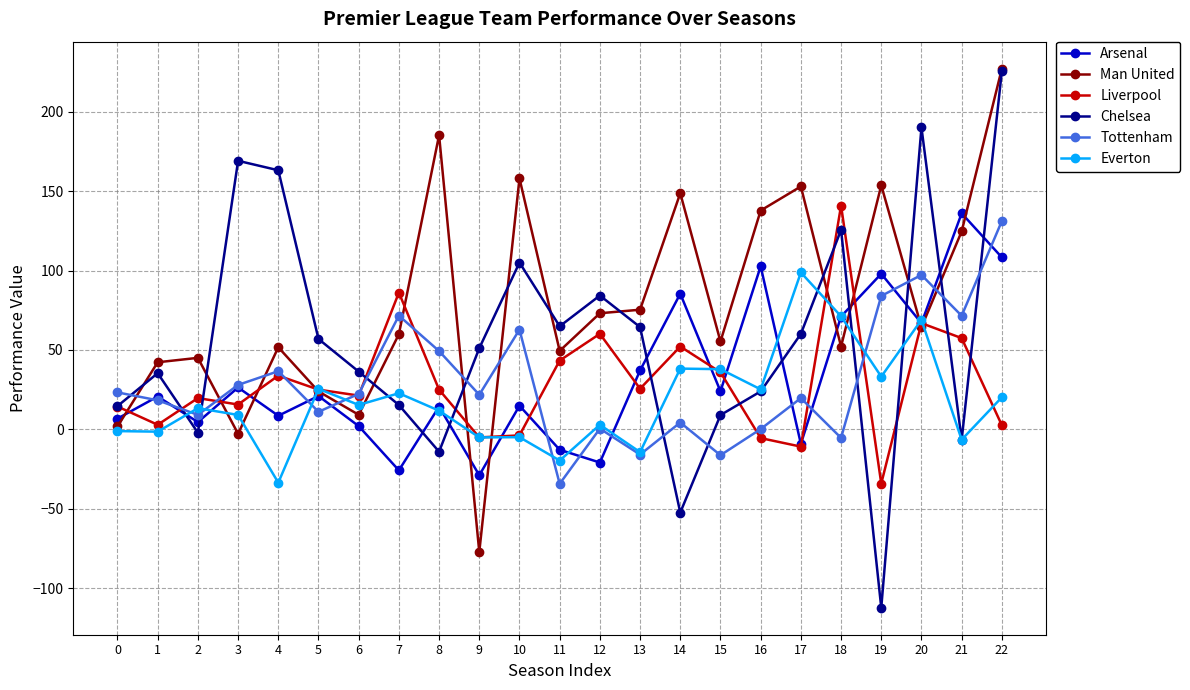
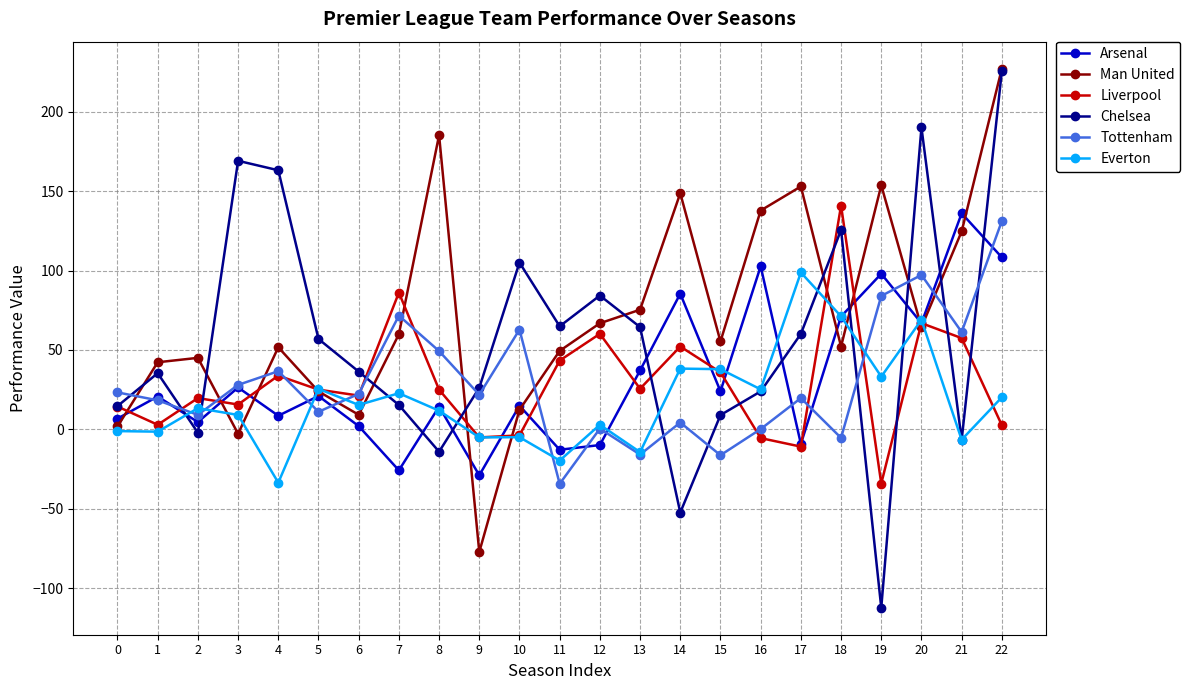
  {
    "Arsenal": {
      "0": 7,
      "1": 21,
      "2": 5,
      "3": 26,
      "4": 9,
      "5": 21,
      "6": 2,
      "7": -26,
      "8": 14,
      "9": -29,
      "10": 15,
      "11": -13,
-     "12": -21,
+     "12": -10,
      "13": 37,
      "14": 85,
      "15": 24,
      "16": 103,
      "17": -9,
      "19": 98,
      "21": 136,
      "22": 108
    },
    "Man United": {
      "0": 2,
      "1": 42,
      "2": 45,
      "3": -3,
      "4": 52,
      "6": 9,
      "7": 60,
      "8": 185,
      "9": -77,
-     "10": 158,
+     "10": 12,
      "11": 49,
-     "12": 73,
+     "12": 67,
      "13": 75,
      "14": 149,
      "15": 55,
      "16": 138,
      "17": 153,
      "18": 52,
      "19": 154,
      "20": 64,
      "21": 125,
      "22": 227
    },
    "Liverpool": {
      "1": 3,
      "2": 20,
      "3": 16,
      "4": 34,
      "7": 86,
      "8": 25,
      "11": 43,
      "12": 60,
      "13": 26,
      "14": 52,
      "15": 36,
      "16": -5,
      "17": -11,
      "18": 141,
      "19": -34,
      "21": 57,
      "22": 3
    },
    "Chelsea": {
      "1": 35,
      "2": -2,
      "3": 169,
      "4": 163,
      "5": 57,
      "6": 36,
      "7": 15,
      "8": -14,
-     "9": 51,
+     "9": 26,
      "10": 105,
      "11": 65,
      "12": 84,
      "13": 64,
      "14": -52,
      "15": 9,
      "17": 60,
      "18": 126,
      "19": -112,
      "20": 190,
      "22": 225
    },
    "Tottenham": {
      "0": 23,
      "1": 18,
      "2": 9,
      "3": 28,
      "4": 37,
      "5": 11,
      "7": 72,
      "8": 49,
      "9": 22,
      "10": 63,
      "11": -34,
      "12": 0,
      "14": 4,
      "15": -16,
      "16": 0,
      "17": 20,
      "18": -5,
      "19": 84,
      "20": 97,
-     "21": 72,
+     "21": 61,
      "22": 131
    },
    "Everton": {
      "0": -1,
      "1": -1,
      "2": 13,
      "3": 9,
      "4": -34,
      "6": 15,
      "7": 23,
      "8": 12,
      "11": -20,
      "12": 3,
      "14": 38,
      "15": 38,
      "17": 99,
      "19": 33,
      "20": 69,
      "22": 20
    }
  }
